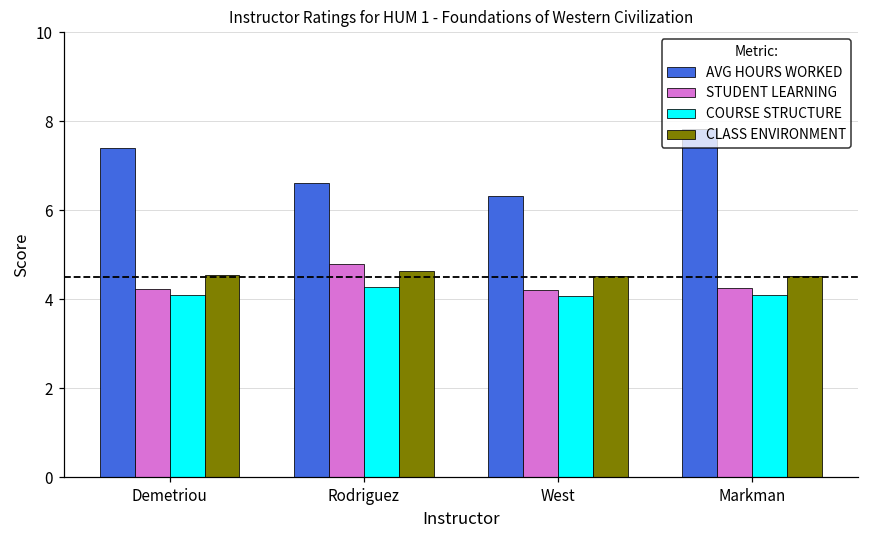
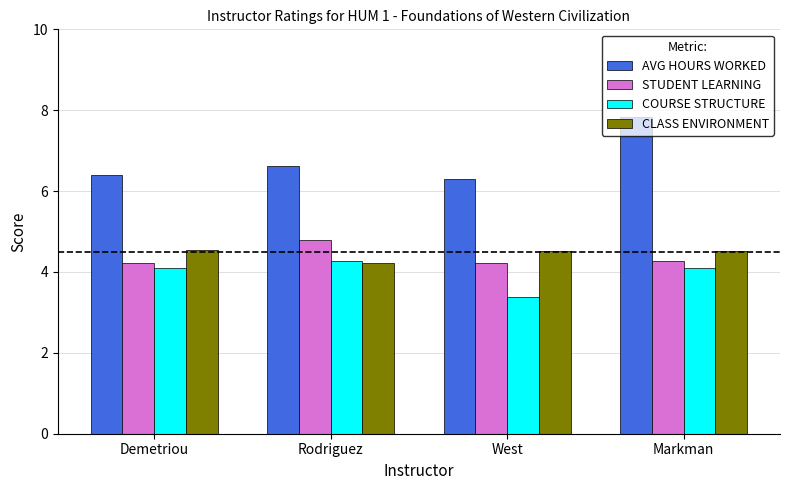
  {
    "AVG HOURS WORKED": {
-     "Demetriou": 7.4,
+     "Demetriou": 6.4,
      "Rodriguez": 6.6,
      "West": 6.3
    },
    "STUDENT LEARNING": {
      "Demetriou": 4.2,
      "Rodriguez": 4.8,
      "West": 4.2,
      "Markman": 4.3
    },
    "COURSE STRUCTURE": {
      "Demetriou": 4.1,
      "Rodriguez": 4.3,
-     "West": 4.1,
+     "West": 3.4,
      "Markman": 4.1
    },
    "CLASS ENVIRONMENT": {
      "Demetriou": 4.6,
-     "Rodriguez": 4.6,
+     "Rodriguez": 4.2,
      "West": 4.5,
      "Markman": 4.5
    }
  }
